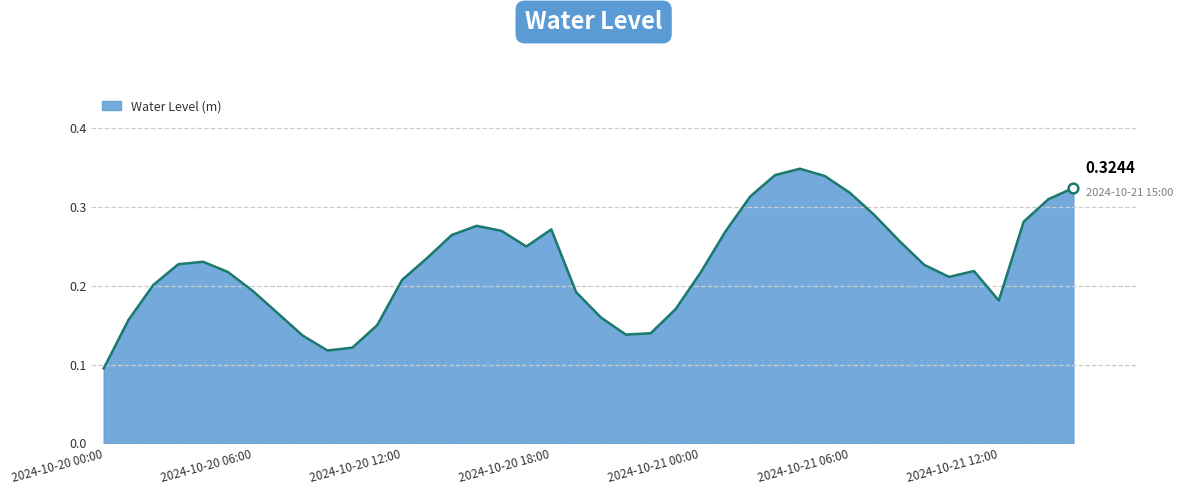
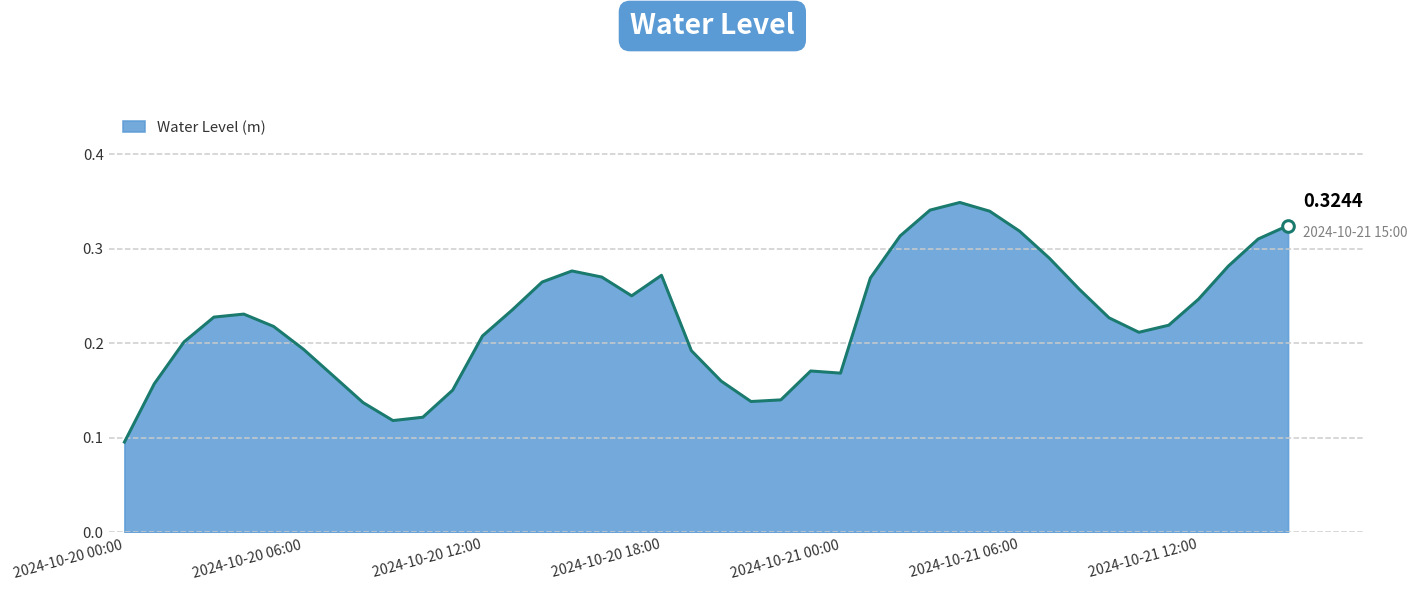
  {
    "Water Level (m)": {
      "2024-10-20 00:00": 0.10,
      "2024-10-20 06:00": 0.19,
      "2024-10-20 12:00": 0.21,
      "2024-10-20 18:00": 0.27,
-     "2024-10-21 00:00": 0.22,
+     "2024-10-21 00:00": 0.17,
      "2024-10-21 06:00": 0.32,
-     "2024-10-21 12:00": 0.18
+     "2024-10-21 12:00": 0.25
    }
  }
